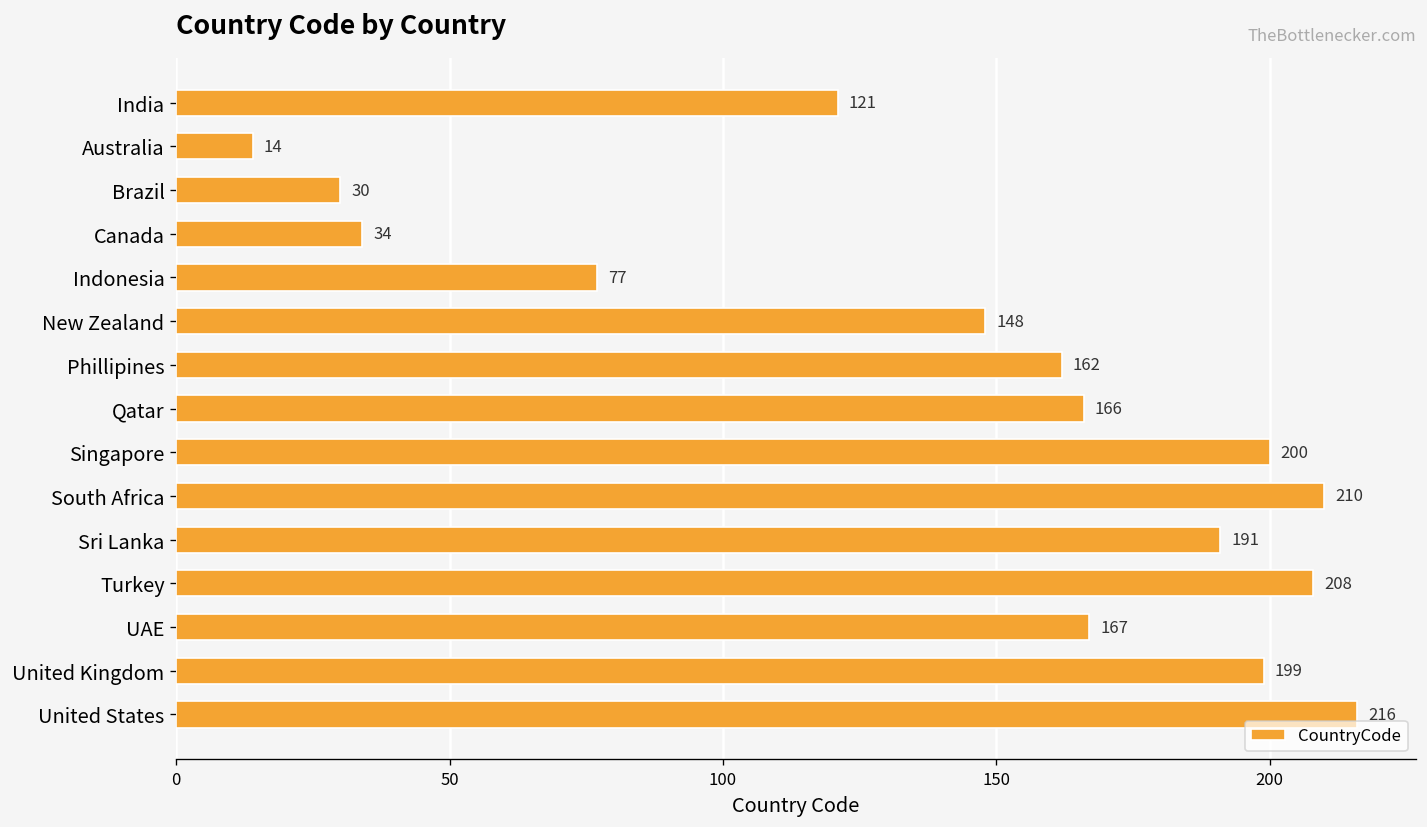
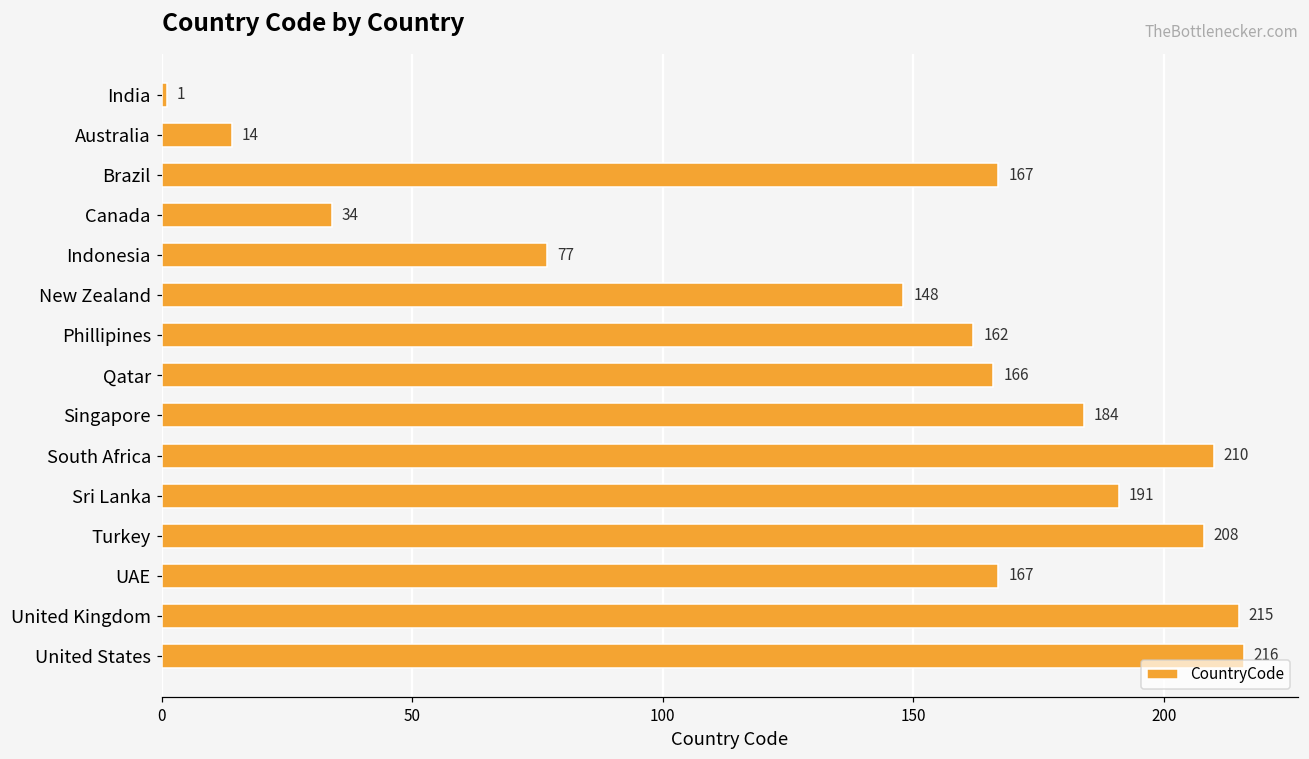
  {
-   "India": 121,
+   "India": 1,
    "Australia": 14,
-   "Brazil": 30,
+   "Brazil": 167,
    "Canada": 34,
    "Indonesia": 77,
    "New Zealand": 148,
    "Phillipines": 162,
    "Qatar": 166,
-   "Singapore": 200,
+   "Singapore": 184,
    "South Africa": 210,
    "Sri Lanka": 191,
    "Turkey": 208,
    "UAE": 167,
-   "United Kingdom": 199
+   "United Kingdom": 215
  }
